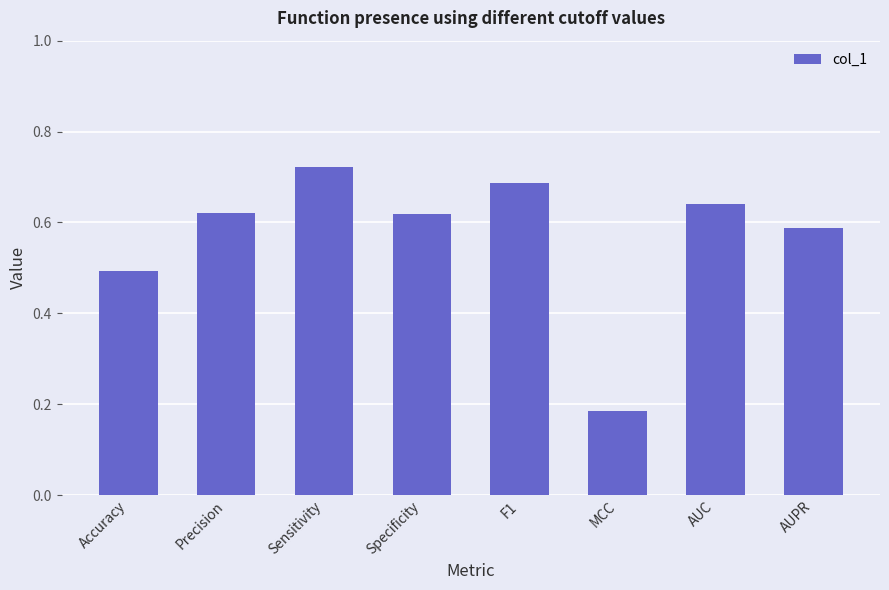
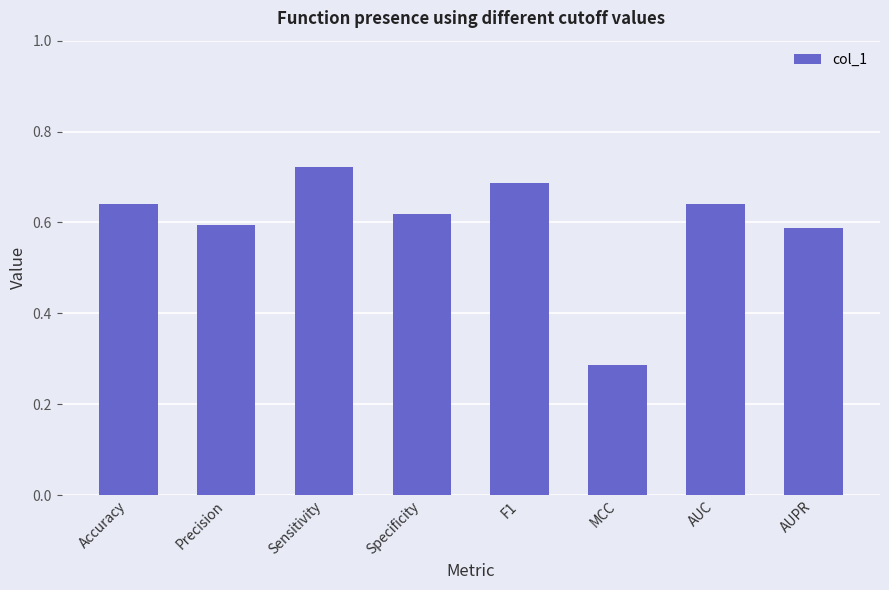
  {
-   "Accuracy": 0.49,
-   "Precision": 0.62,
+   "Accuracy": 0.64,
+   "Precision": 0.59,
    "Sensitivity": 0.72,
    "Specificity": 0.62,
    "F1": 0.69,
-   "MCC": 0.18,
+   "MCC": 0.29,
    "AUC": 0.64,
    "AUPR": 0.59
  }
